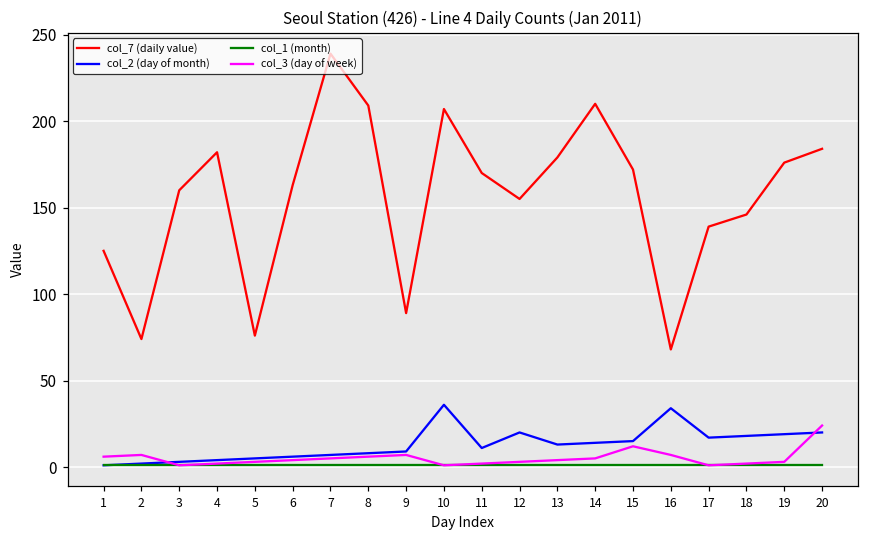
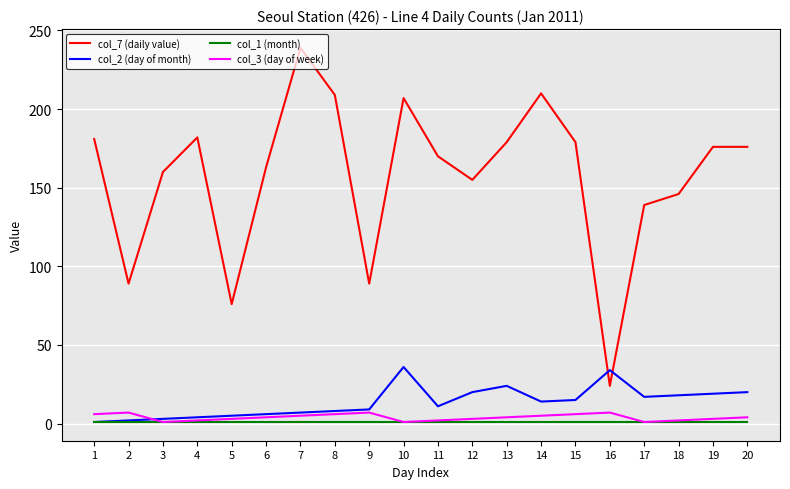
  {
    "col_7 (daily value)": {
-     "1": 125,
-     "2": 74,
+     "1": 181,
+     "2": 89,
      "3": 160,
      "4": 182,
      "5": 76,
      "6": 163,
      "8": 209,
      "9": 89,
      "10": 207,
      "11": 170,
      "12": 155,
      "13": 179,
      "14": 210,
-     "15": 172,
-     "16": 68,
+     "15": 179,
+     "16": 24,
      "17": 139,
      "18": 146,
      "19": 176,
-     "20": 184
+     "20": 176
    },
    "col_2 (day of month)": {
      "3": 3,
      "4": 4,
      "5": 5,
      "6": 6,
      "7": 7,
      "8": 8,
      "9": 9,
      "10": 36,
      "11": 11,
      "12": 20,
-     "13": 13,
+     "13": 24,
      "14": 14,
      "15": 15,
      "16": 34,
      "17": 17,
      "18": 18,
      "19": 19,
      "20": 20
    },
    "col_1 (month)": {
      "5": 1,
      "6": 1,
      "7": 1,
      "8": 1,
      "9": 1,
      "12": 1,
      "13": 1,
      "14": 1,
      "15": 1,
      "16": 1,
      "19": 1,
      "20": 1
    },
    "col_3 (day of week)": {
      "1": 6,
      "2": 7,
      "5": 3,
      "6": 4,
      "7": 5,
      "8": 6,
      "9": 7,
      "12": 3,
      "13": 4,
      "14": 5,
-     "15": 12,
+     "15": 6,
      "16": 7,
      "19": 3,
-     "20": 24
+     "20": 4
    }
  }
